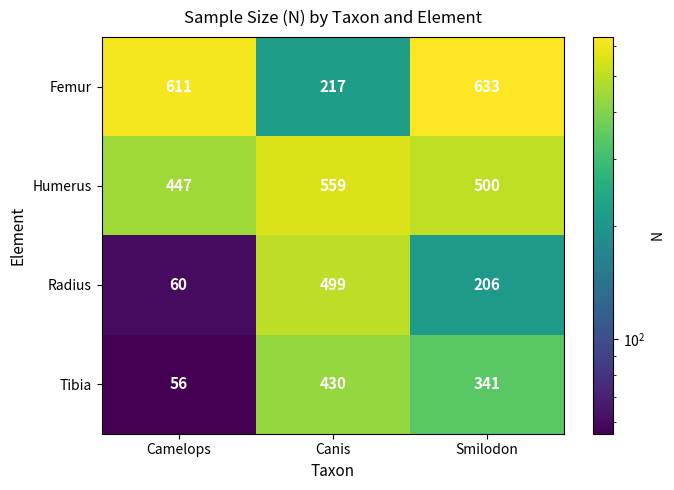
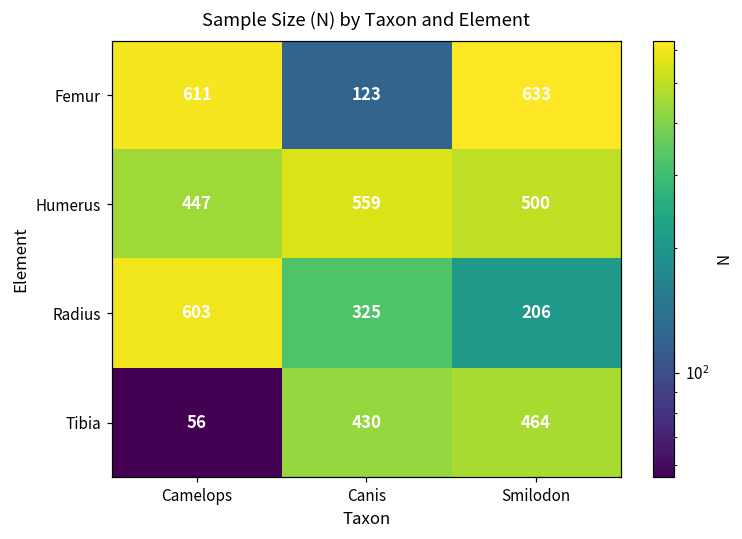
  {
    "Femur": {
      "Camelops": 611,
-     "Canis": 217,
+     "Canis": 123,
      "Smilodon": 633
    },
    "Humerus": {
      "Camelops": 447,
      "Canis": 559,
      "Smilodon": 500
    },
    "Radius": {
-     "Camelops": 60,
-     "Canis": 499,
+     "Camelops": 603,
+     "Canis": 325,
      "Smilodon": 206
    },
    "Tibia": {
      "Camelops": 56,
      "Canis": 430,
-     "Smilodon": 341
+     "Smilodon": 464
    }
  }
